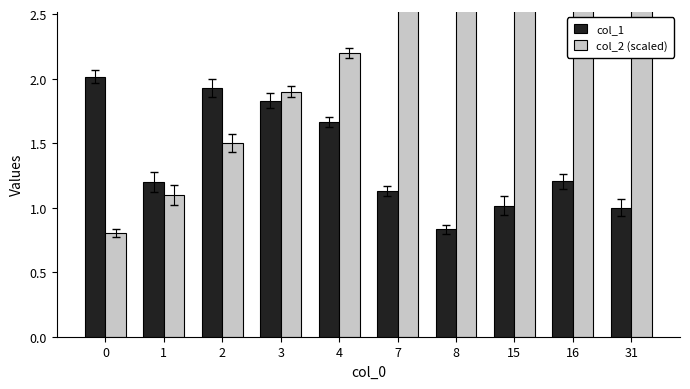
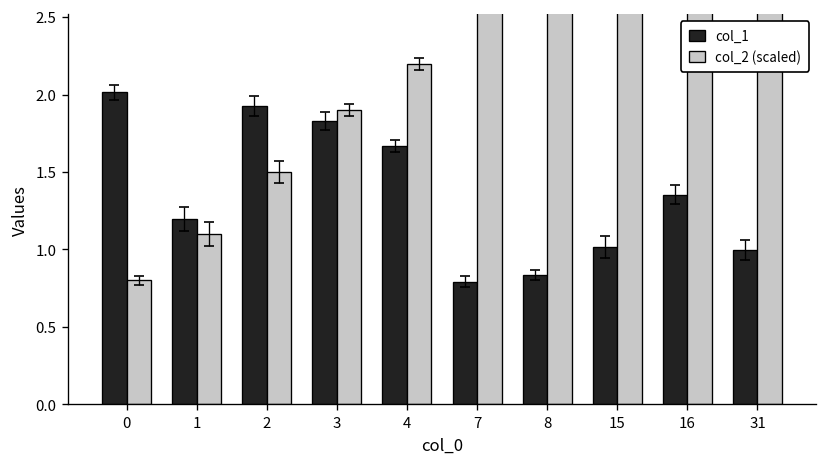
  {
    "col_1": {
      "0": 2.01,
      "1": 1.20,
      "2": 1.93,
      "3": 1.83,
      "4": 1.67,
-     "7": 1.13,
+     "7": 0.79,
      "8": 0.83,
      "15": 1.02,
-     "16": 1.20,
+     "16": 1.35,
      "31": 1.00
    },
    "col_2 (scaled)": {
      "0": 0.80,
      "1": 1.10,
      "2": 1.50,
      "3": 1.90,
      "4": 2.20
    }
  }
